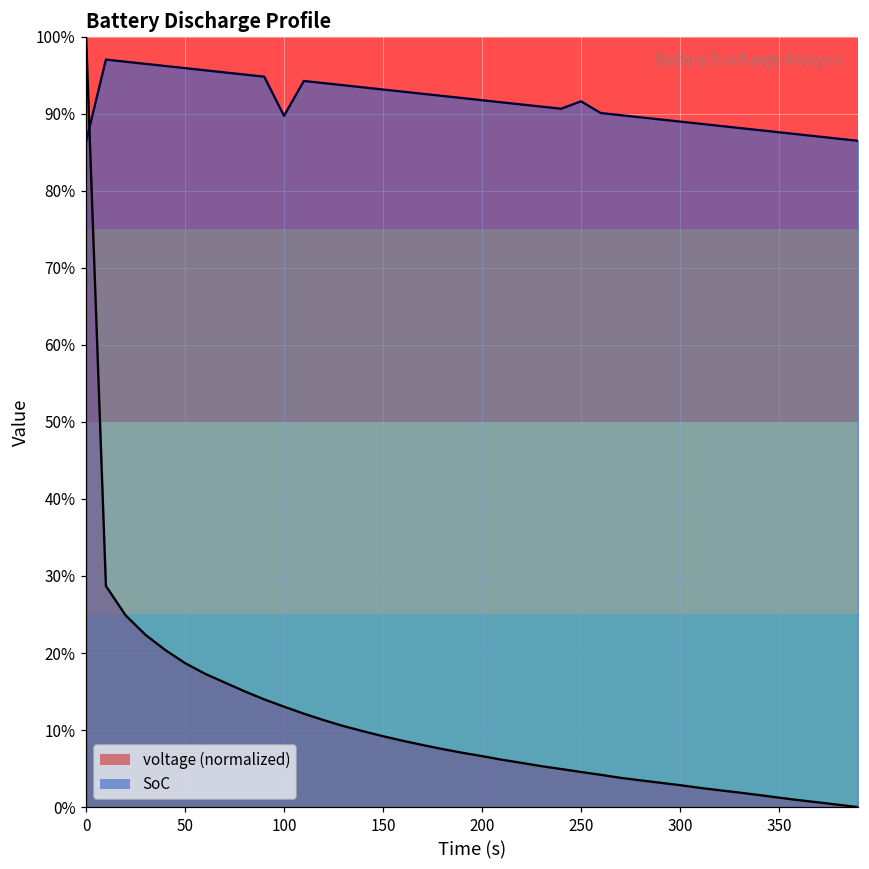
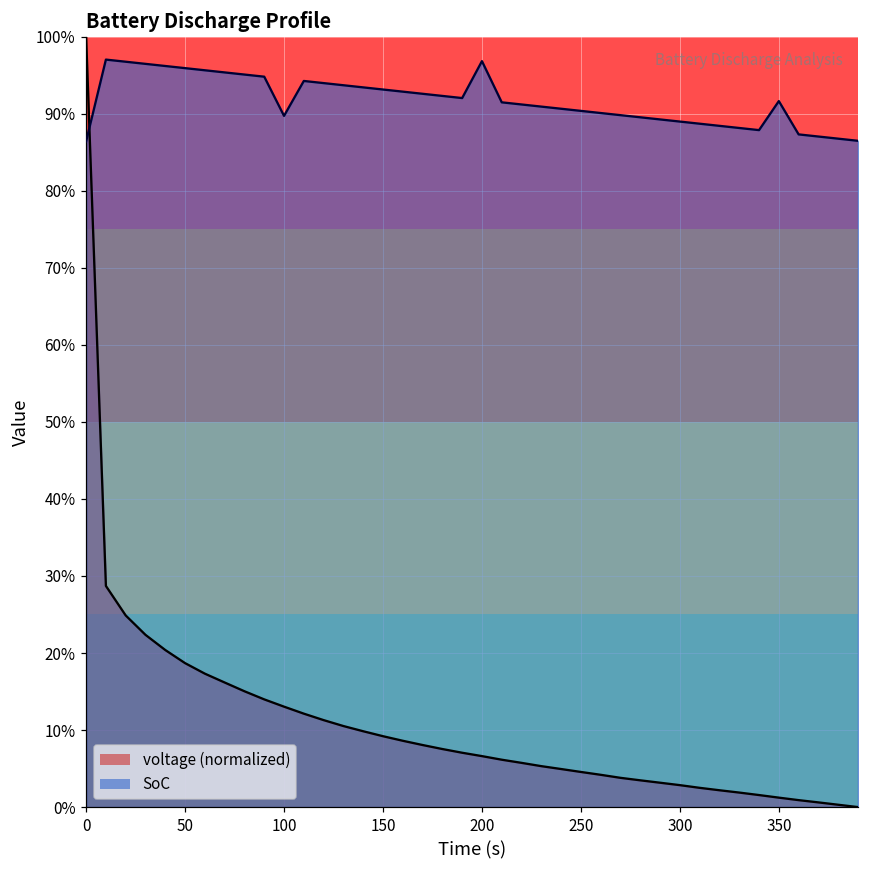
  {
    "SoC": {
      "0": "86%",
      "50": "96%",
      "100": "90%",
      "150": "93%",
-     "200": "92%",
-     "250": "92%",
+     "200": "97%",
+     "250": "90%",
      "300": "89%",
-     "350": "88%"
+     "350": "92%"
    }
  }
